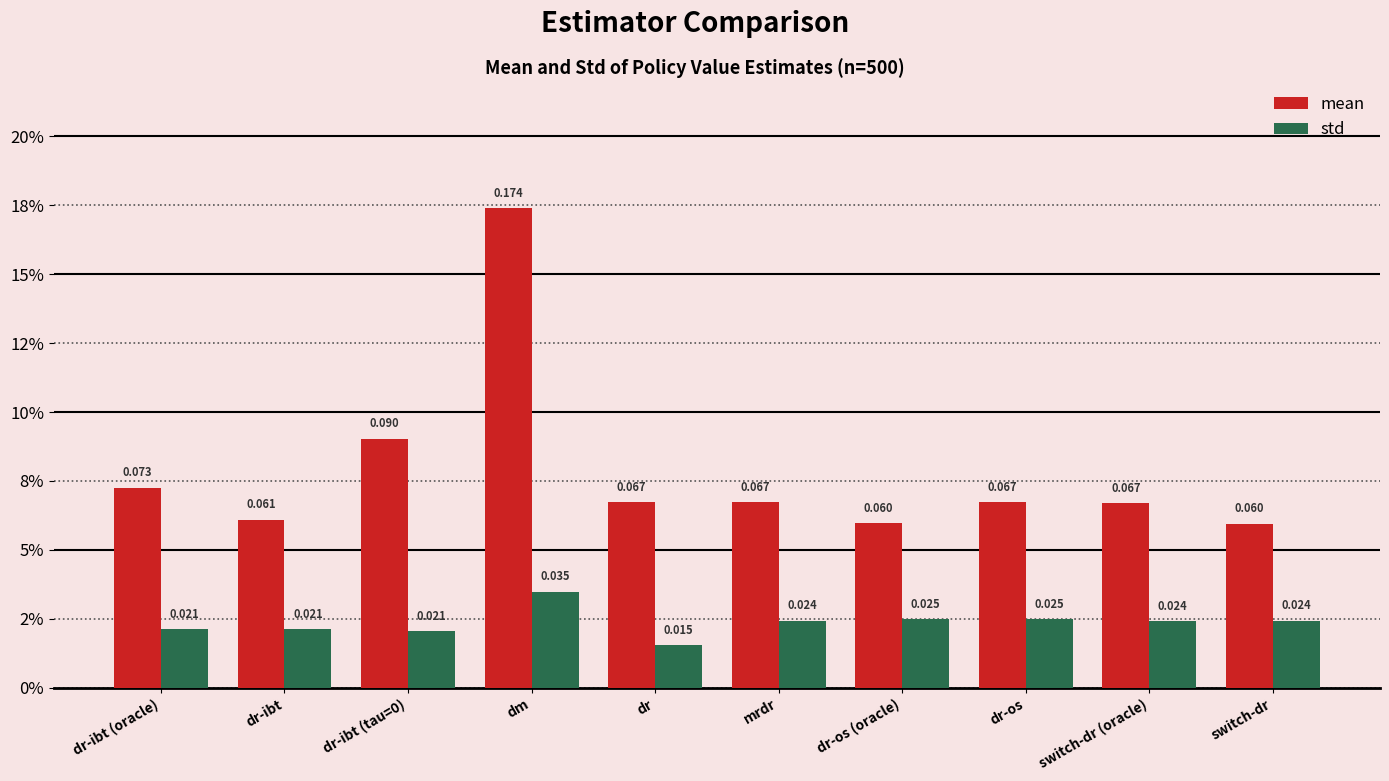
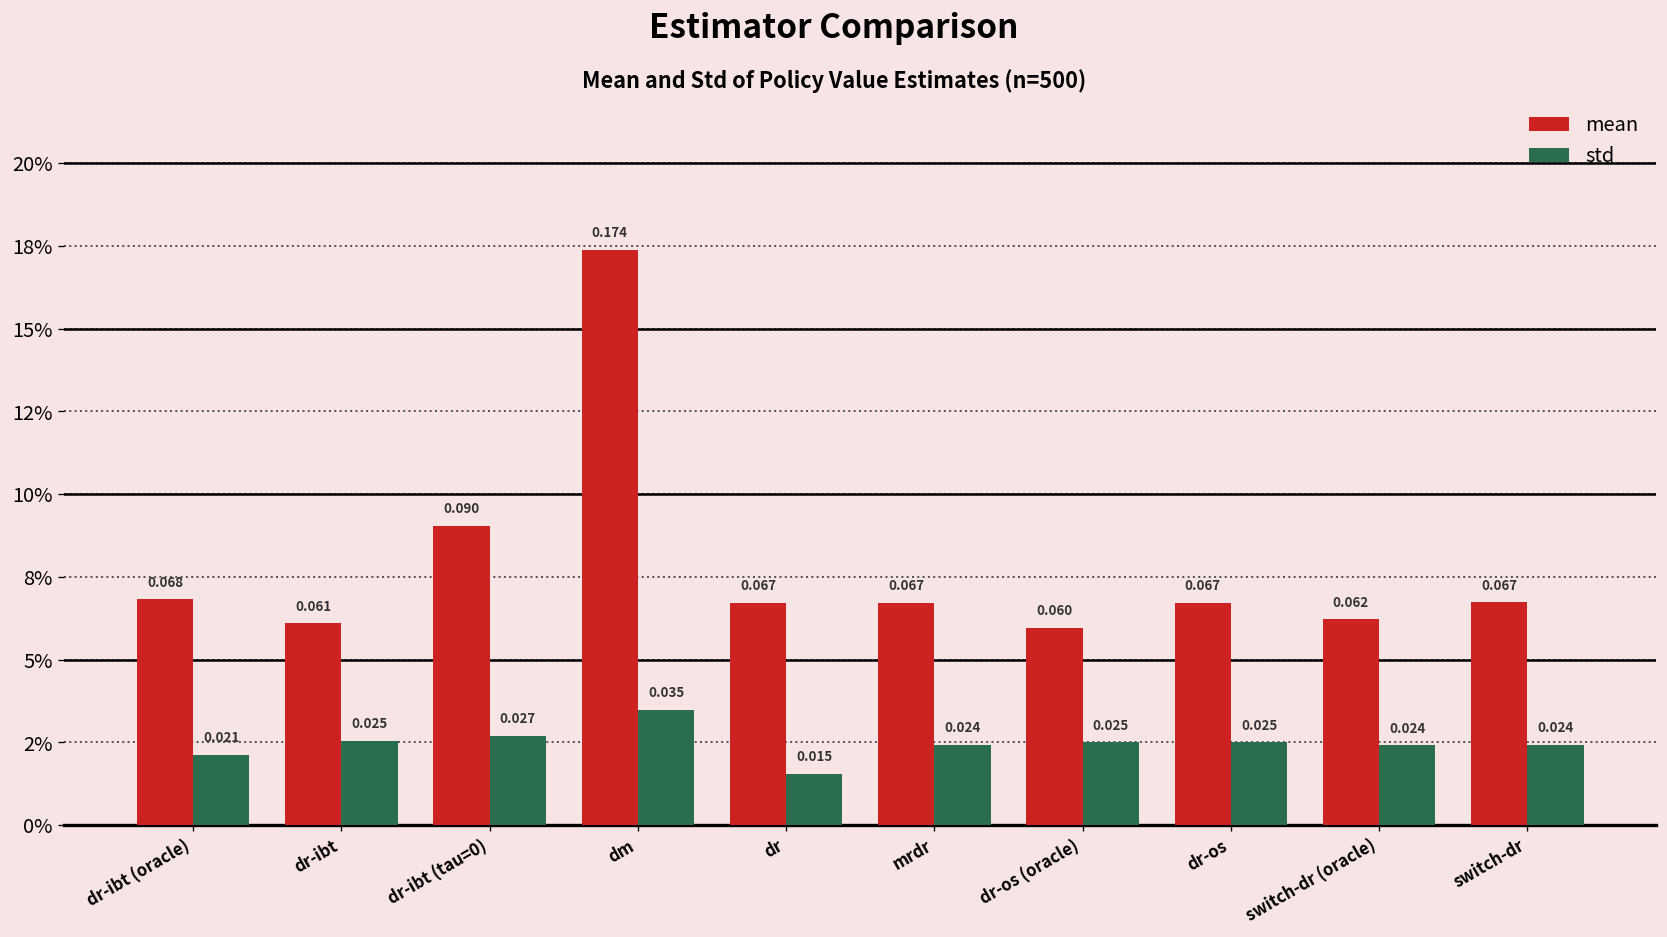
  {
    "mean": {
-     "dr-ibt (oracle)": 0.073,
+     "dr-ibt (oracle)": 0.068,
      "dr-ibt": 0.061,
      "dr-ibt (tau=0)": 0.090,
      "dm": 0.174,
      "dr": 0.067,
      "mrdr": 0.067,
      "dr-os (oracle)": 0.060,
      "dr-os": 0.067,
-     "switch-dr (oracle)": 0.067,
-     "switch-dr": 0.060
+     "switch-dr (oracle)": 0.062,
+     "switch-dr": 0.067
    },
    "std": {
      "dr-ibt (oracle)": 0.021,
-     "dr-ibt": 0.021,
-     "dr-ibt (tau=0)": 0.021,
+     "dr-ibt": 0.025,
+     "dr-ibt (tau=0)": 0.027,
      "dm": 0.035,
      "dr": 0.015,
      "mrdr": 0.024,
      "dr-os (oracle)": 0.025,
      "dr-os": 0.025,
      "switch-dr (oracle)": 0.024,
      "switch-dr": 0.024
    }
  }
